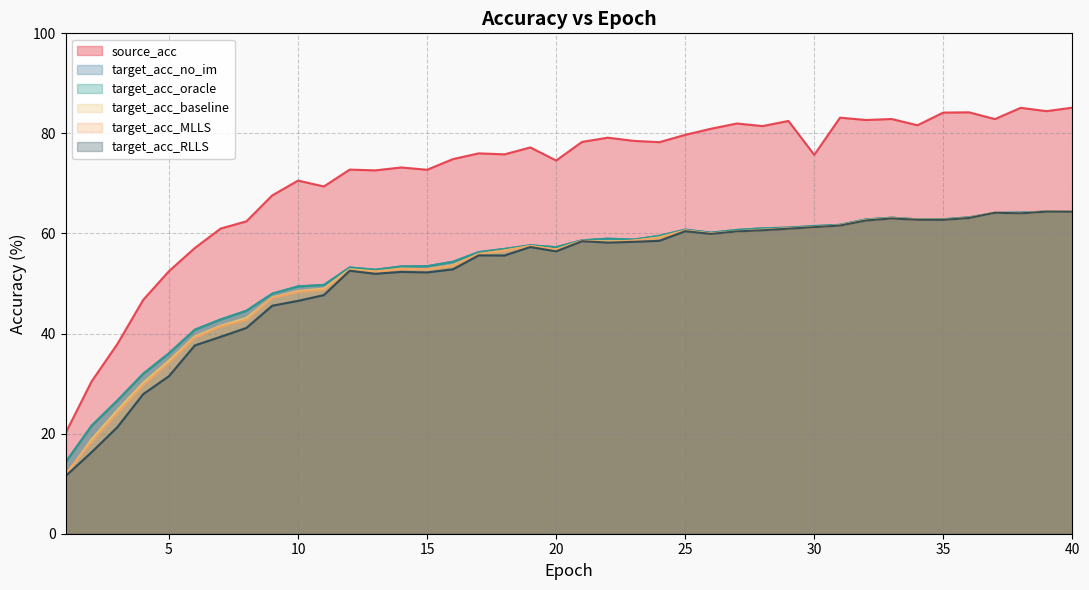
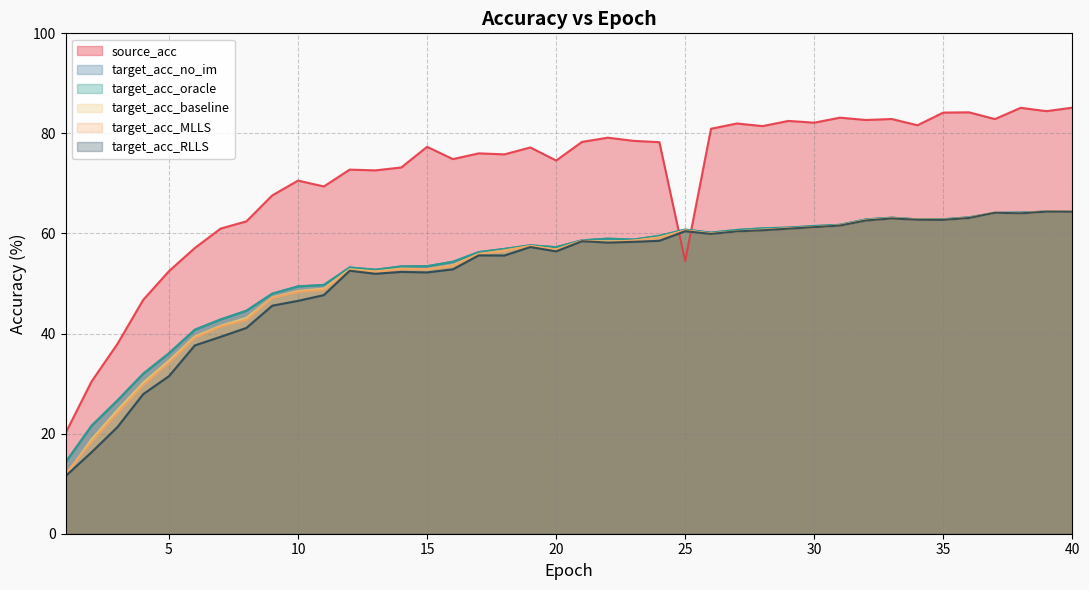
  {
    "source_acc": {
      "5": 52,
      "10": 71,
-     "15": 73,
+     "15": 77,
      "20": 75,
-     "25": 80,
-     "30": 76,
+     "25": 55,
+     "30": 82,
      "35": 84,
      "40": 85
    }
  }
